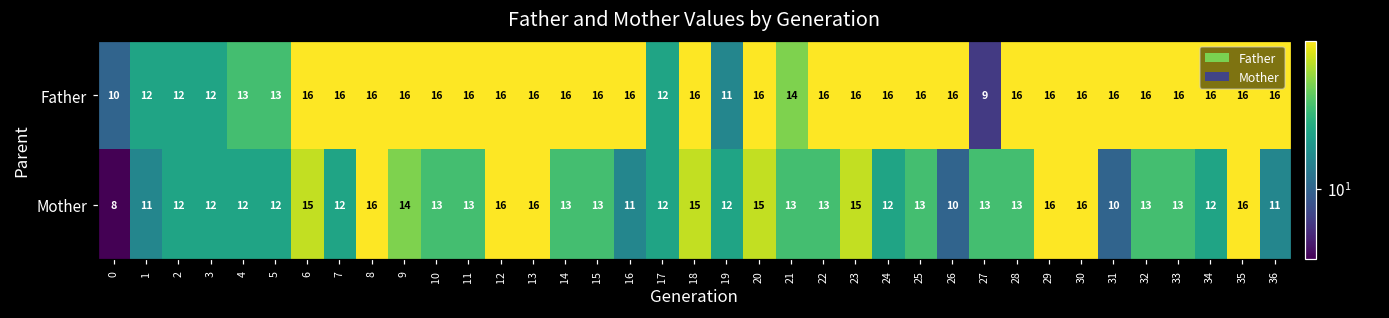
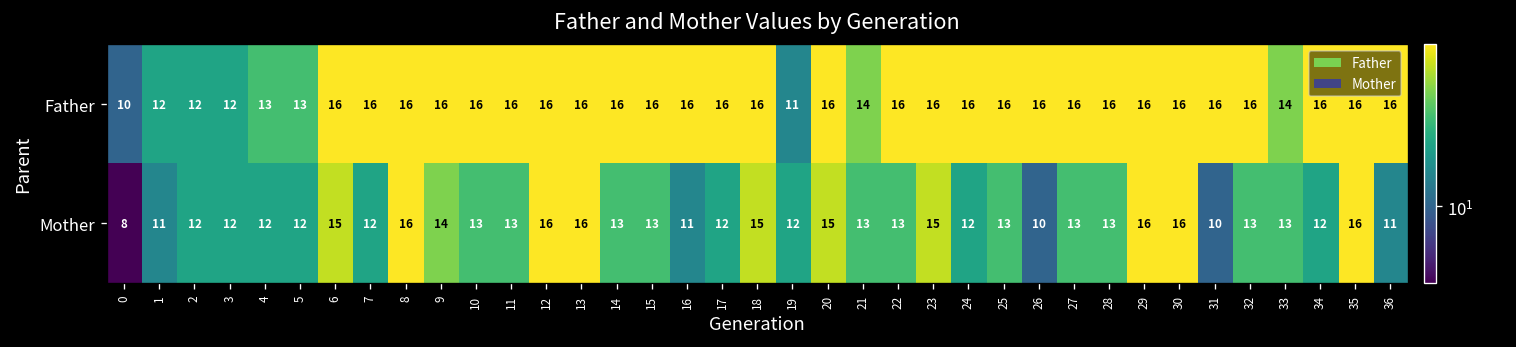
  {
    "Father": {
      "0": 10,
      "1": 12,
      "2": 12,
      "3": 12,
      "4": 13,
      "5": 13,
      "6": 16,
      "7": 16,
      "8": 16,
      "9": 16,
      "10": 16,
      "11": 16,
      "12": 16,
      "13": 16,
      "14": 16,
      "15": 16,
      "16": 16,
-     "17": 12,
+     "17": 16,
      "18": 16,
      "19": 11,
      "20": 16,
      "21": 14,
      "22": 16,
      "23": 16,
      "24": 16,
      "25": 16,
      "26": 16,
-     "27": 9,
+     "27": 16,
      "28": 16,
      "29": 16,
      "30": 16,
      "31": 16,
      "32": 16,
-     "33": 16,
+     "33": 14,
      "34": 16,
      "35": 16,
      "36": 16
    },
    "Mother": {
      "0": 8,
      "1": 11,
      "2": 12,
      "3": 12,
      "4": 12,
      "5": 12,
      "6": 15,
      "7": 12,
      "8": 16,
      "9": 14,
      "10": 13,
      "11": 13,
      "12": 16,
      "13": 16,
      "14": 13,
      "15": 13,
      "16": 11,
      "17": 12,
      "18": 15,
      "19": 12,
      "20": 15,
      "21": 13,
      "22": 13,
      "23": 15,
      "24": 12,
      "25": 13,
      "26": 10,
      "27": 13,
      "28": 13,
      "29": 16,
      "30": 16,
      "31": 10,
      "32": 13,
      "33": 13,
      "34": 12,
      "35": 16,
      "36": 11
    }
  }
